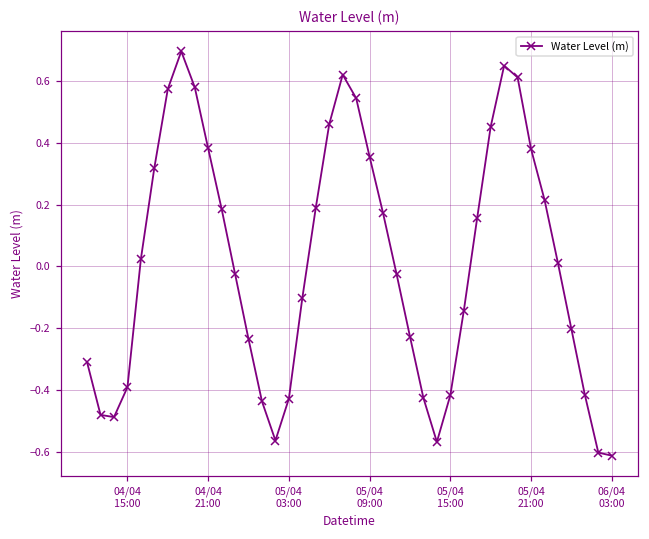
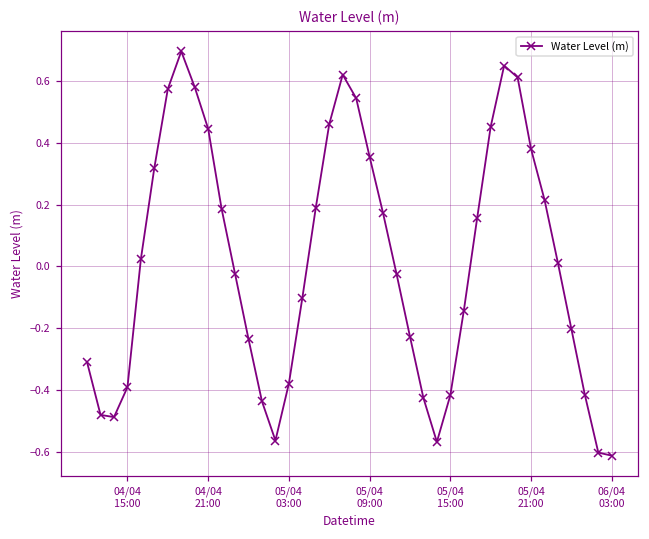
  {
    "04/04 15:00": -0.39,
-   "04/04 21:00": 0.38,
-   "05/04 03:00": -0.43,
+   "04/04 21:00": 0.45,
+   "05/04 03:00": -0.38,
    "05/04 09:00": 0.35,
    "05/04 15:00": -0.42,
    "05/04 21:00": 0.38,
    "06/04 03:00": -0.61
  }
